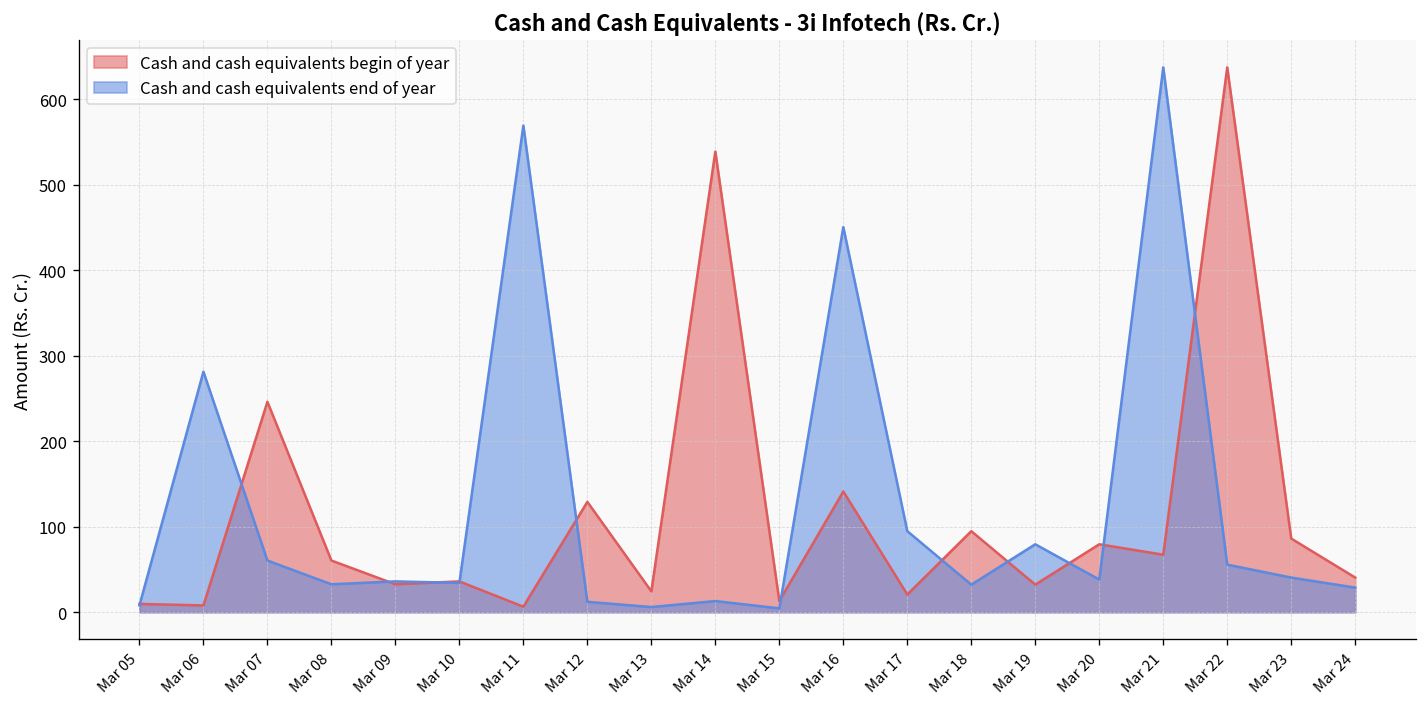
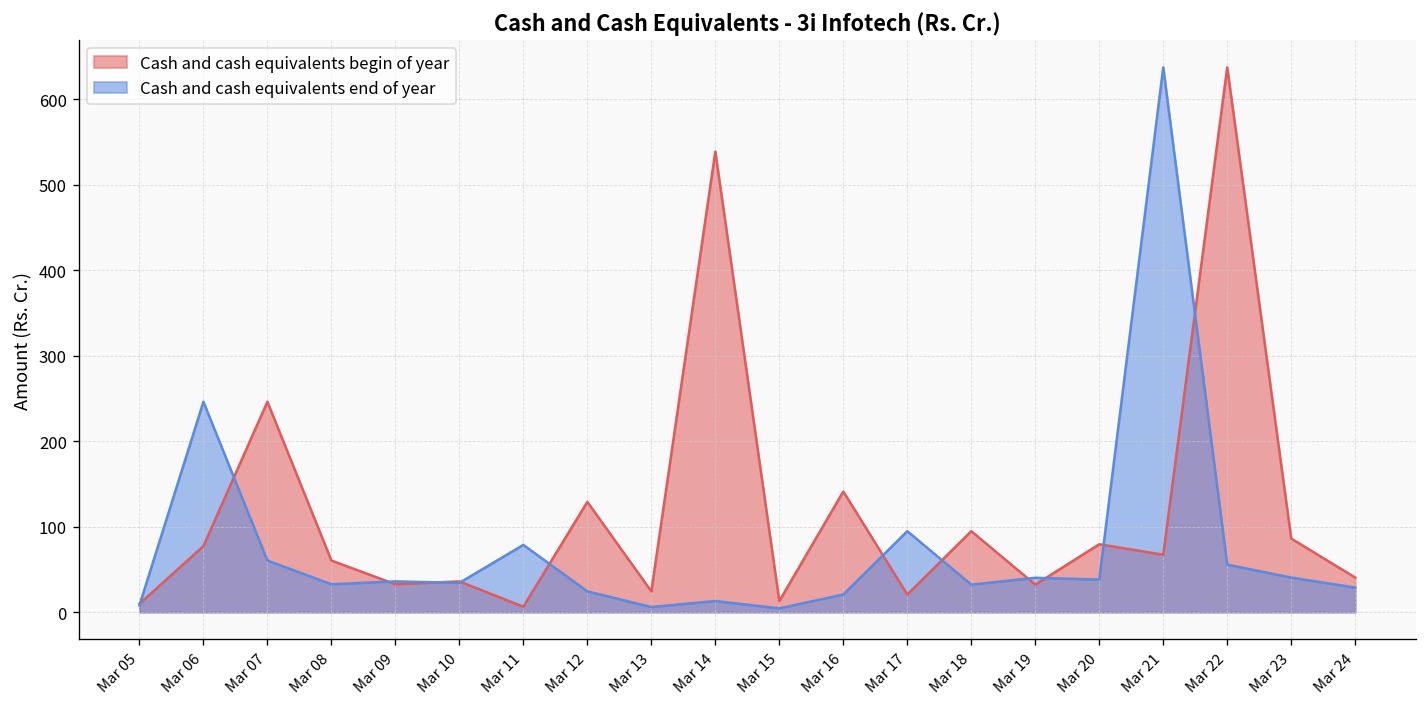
  {
    "Cash and cash equivalents begin of year": {
-     "Mar 06": 10,
+     "Mar 06": 80,
      "Mar 07": 250,
      "Mar 08": 60,
      "Mar 11": 10,
      "Mar 12": 130,
      "Mar 13": 20,
      "Mar 14": 540,
      "Mar 15": 10,
      "Mar 16": 140,
      "Mar 17": 20,
      "Mar 18": 90,
      "Mar 19": 30,
      "Mar 20": 80,
      "Mar 21": 70,
      "Mar 22": 640,
      "Mar 23": 90,
      "Mar 24": 40
    },
    "Cash and cash equivalents end of year": {
-     "Mar 06": 280,
+     "Mar 06": 250,
      "Mar 07": 60,
      "Mar 08": 30,
-     "Mar 11": 570,
-     "Mar 12": 10,
+     "Mar 11": 80,
+     "Mar 12": 20,
      "Mar 13": 10,
      "Mar 14": 10,
      "Mar 15": 0,
-     "Mar 16": 450,
+     "Mar 16": 20,
      "Mar 17": 90,
      "Mar 18": 30,
-     "Mar 19": 80,
+     "Mar 19": 40,
      "Mar 20": 40,
      "Mar 21": 640,
      "Mar 22": 60,
      "Mar 23": 40,
      "Mar 24": 30
    }
  }
